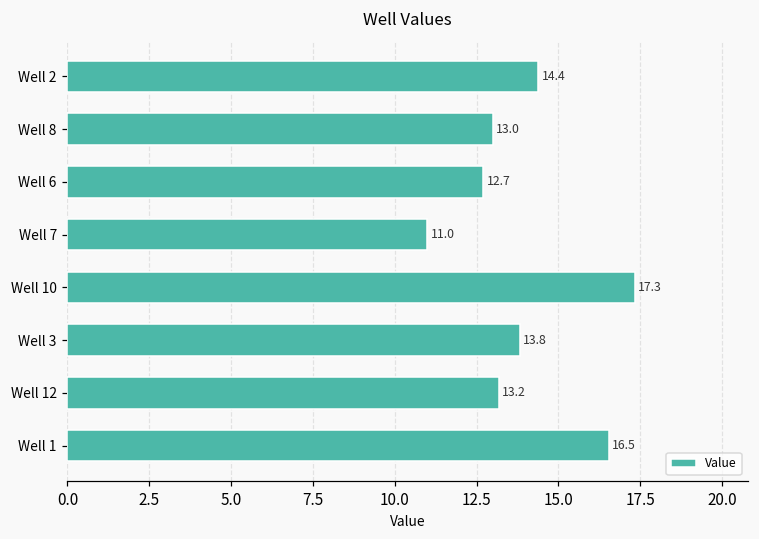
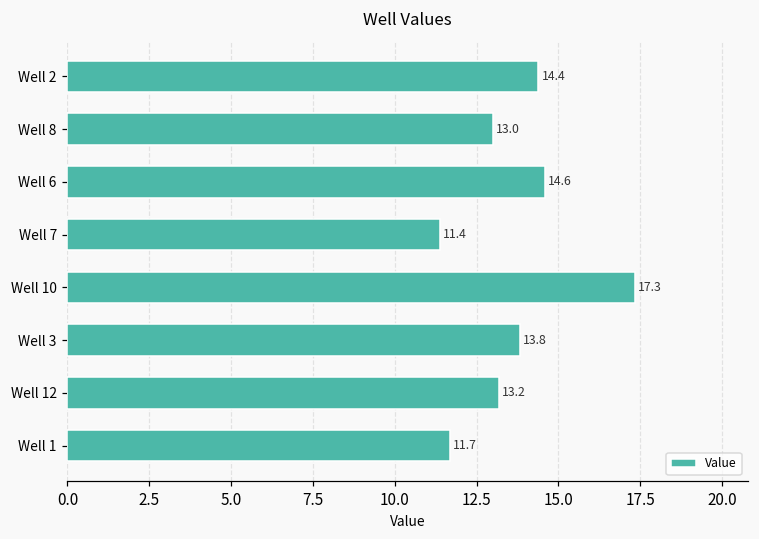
  {
    "Well 2": 14.4,
    "Well 8": 13.0,
-   "Well 6": 12.7,
-   "Well 7": 11.0,
+   "Well 6": 14.6,
+   "Well 7": 11.4,
    "Well 10": 17.3,
    "Well 3": 13.8,
    "Well 12": 13.2,
-   "Well 1": 16.5
+   "Well 1": 11.7
  }
